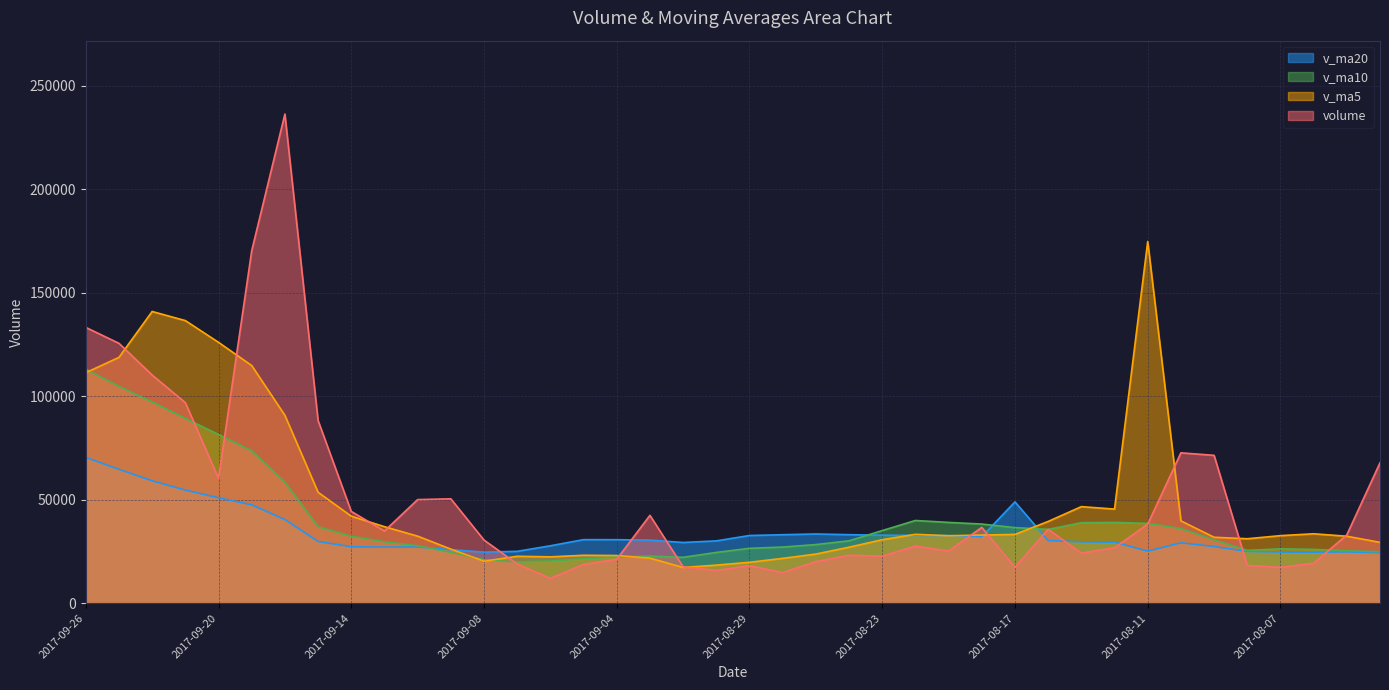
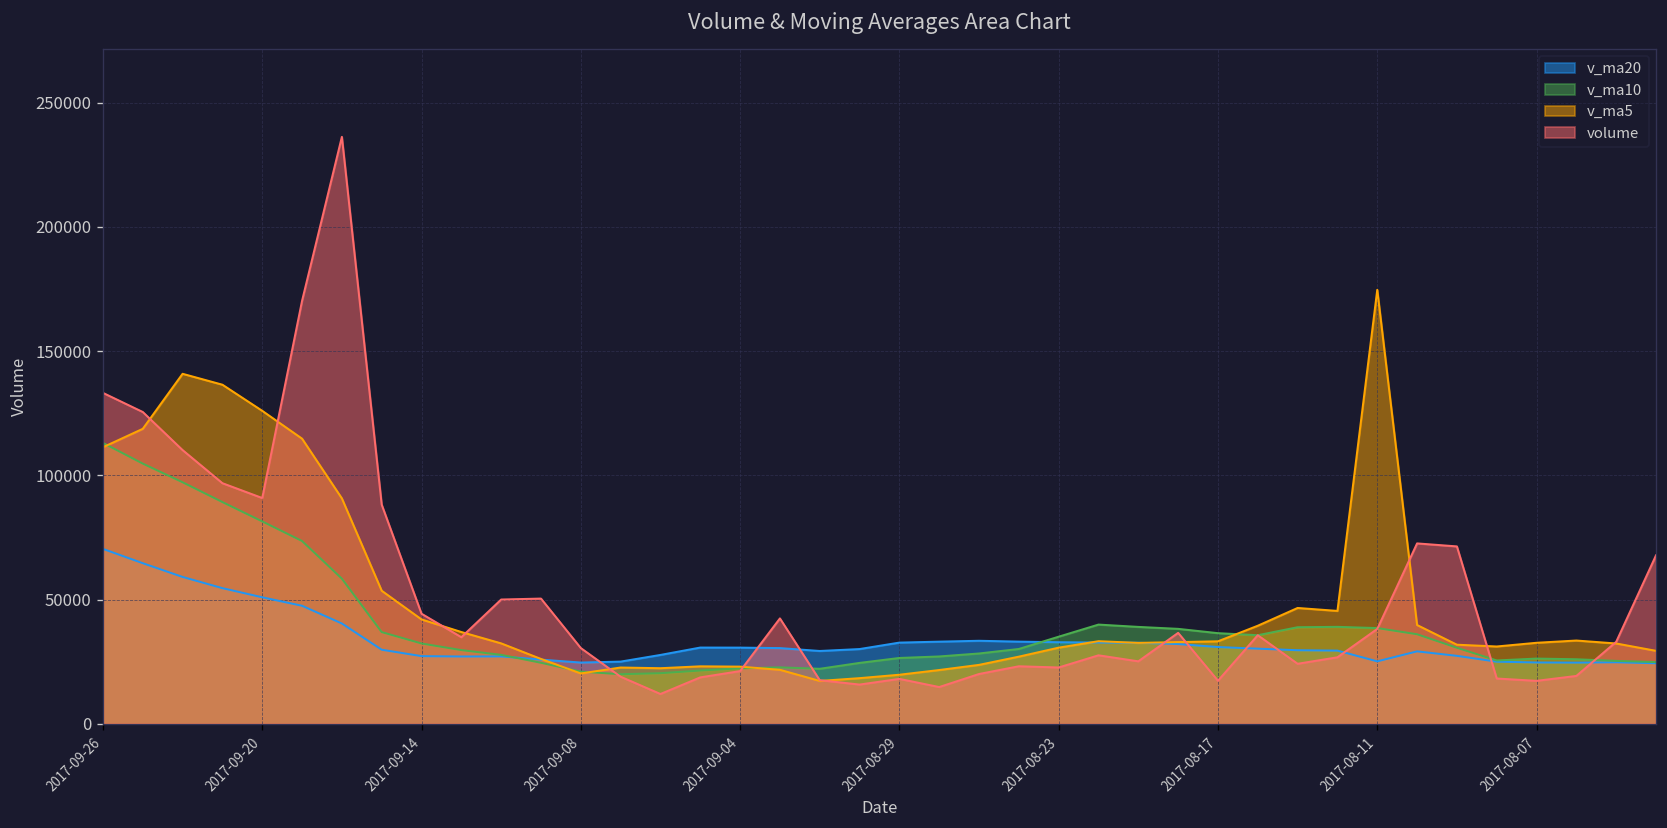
  {
    "v_ma20": {
      "2017-09-26": 70000,
      "2017-09-20": 51000,
      "2017-09-14": 27000,
      "2017-09-08": 25000,
      "2017-09-04": 31000,
      "2017-08-29": 33000,
      "2017-08-23": 33000,
-     "2017-08-17": 49000,
+     "2017-08-17": 31000,
      "2017-08-11": 25000,
      "2017-08-07": 25000
    },
    "v_ma10": {
      "2017-09-26": 113000,
      "2017-09-20": 81000,
      "2017-09-14": 32000,
      "2017-08-29": 26000,
      "2017-08-23": 35000,
      "2017-08-17": 36000,
      "2017-08-07": 26000
    },
    "v_ma5": {
      "2017-09-26": 111000,
      "2017-09-20": 126000,
      "2017-09-14": 42000,
      "2017-08-29": 20000,
      "2017-08-23": 31000,
      "2017-08-17": 33000,
      "2017-08-11": 175000,
      "2017-08-07": 33000
    },
    "volume": {
      "2017-09-26": 133000,
-     "2017-09-20": 60000,
+     "2017-09-20": 91000,
      "2017-09-14": 44000,
      "2017-09-08": 30000,
      "2017-08-29": 18000,
      "2017-08-23": 23000,
      "2017-08-17": 17000,
      "2017-08-07": 17000
    }
  }
